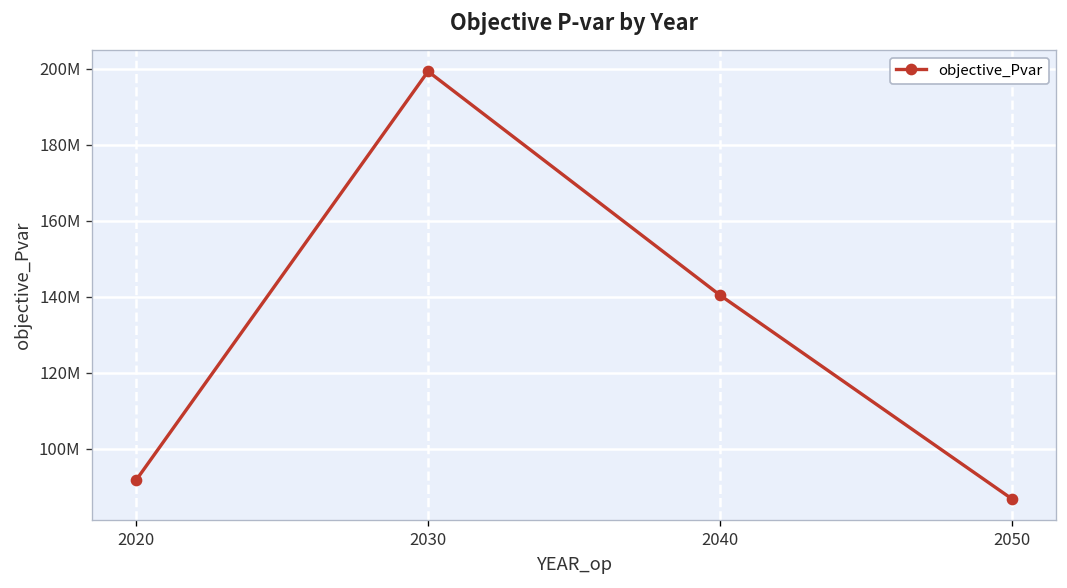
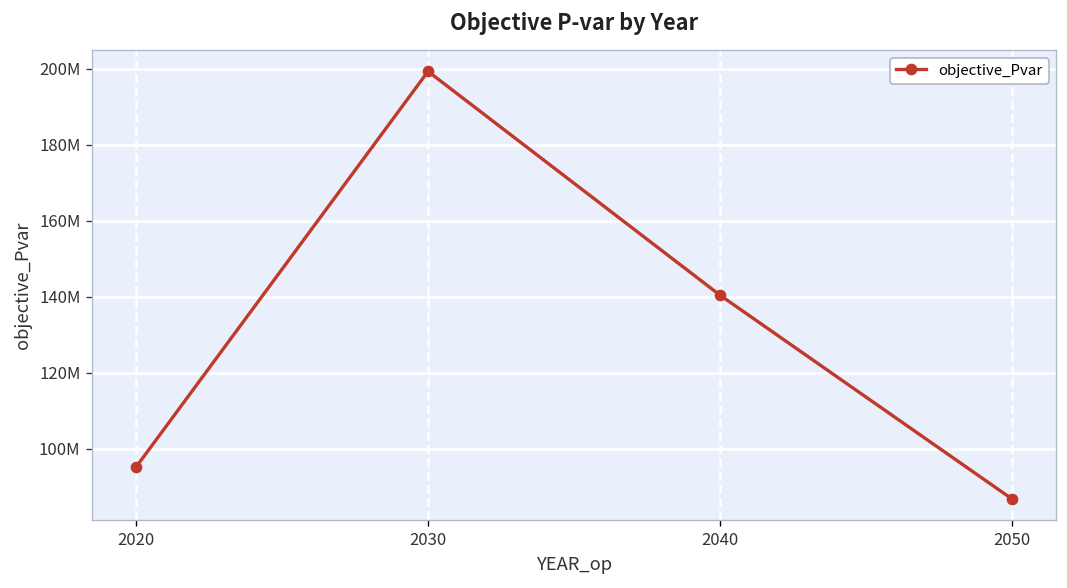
  {
-   "2020": 92000000,
+   "2020": 95000000,
    "2030": 199000000,
    "2040": 140000000,
    "2050": 87000000
  }
